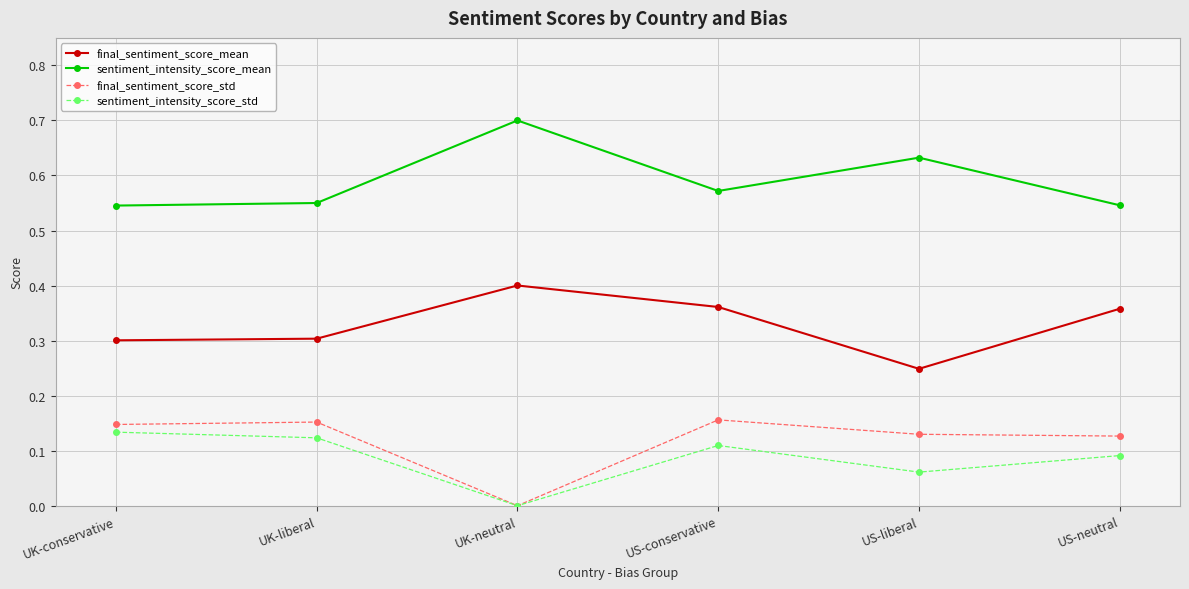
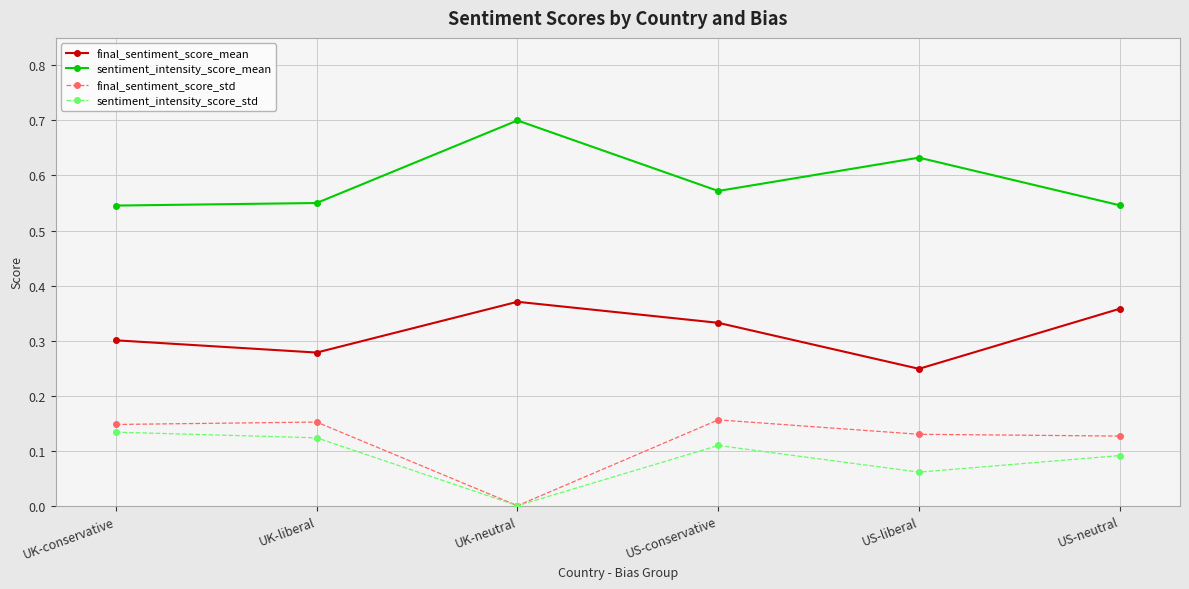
  {
    "final_sentiment_score_mean": {
      "UK-conservative": 0.30,
-     "UK-liberal": 0.30,
-     "UK-neutral": 0.40,
-     "US-conservative": 0.36,
+     "UK-liberal": 0.28,
+     "UK-neutral": 0.37,
+     "US-conservative": 0.33,
      "US-liberal": 0.25,
      "US-neutral": 0.36
    },
    "sentiment_intensity_score_mean": {
      "UK-conservative": 0.55,
      "UK-liberal": 0.55,
      "UK-neutral": 0.70,
      "US-conservative": 0.57,
      "US-liberal": 0.63,
      "US-neutral": 0.55
    },
    "final_sentiment_score_std": {
      "UK-conservative": 0.15,
      "UK-liberal": 0.15,
      "US-conservative": 0.16,
      "US-liberal": 0.13,
      "US-neutral": 0.13
    },
    "sentiment_intensity_score_std": {
      "UK-conservative": 0.13,
      "UK-liberal": 0.12,
      "US-conservative": 0.11,
      "US-liberal": 0.06,
      "US-neutral": 0.09
    }
  }
